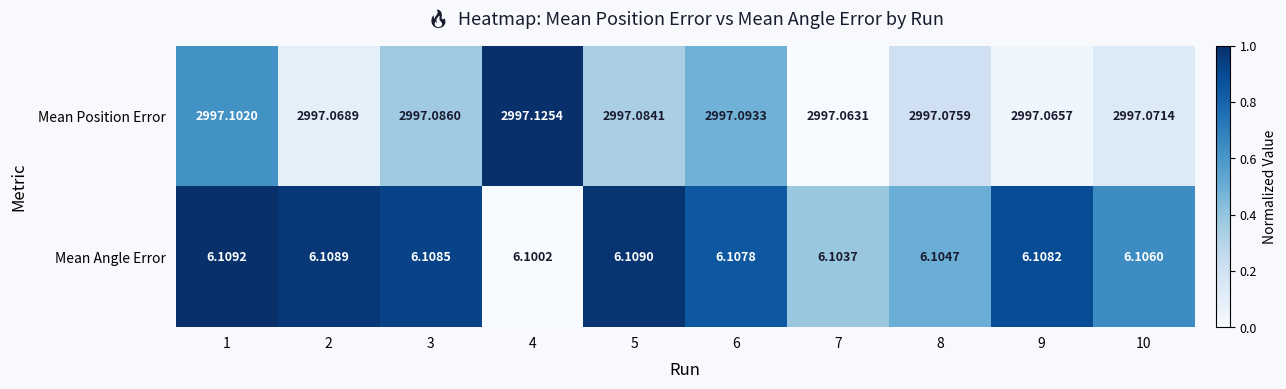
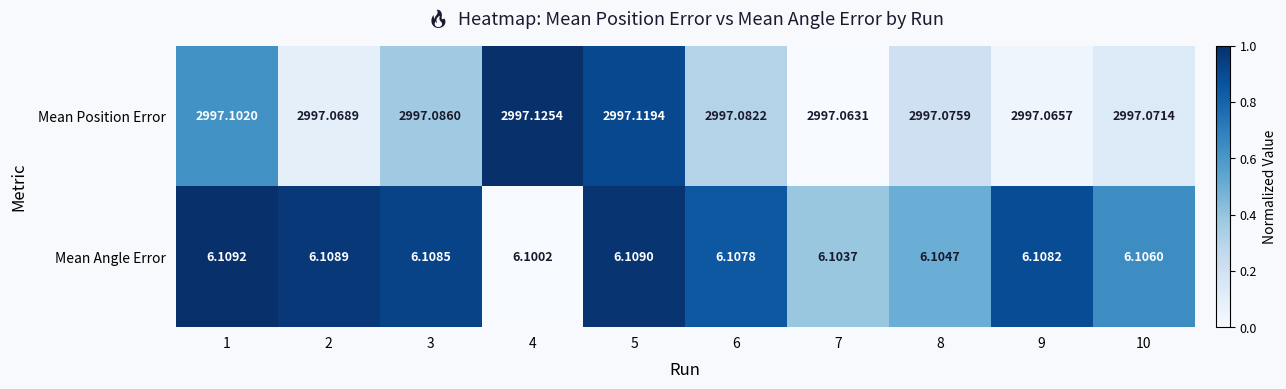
  {
    "Mean Position Error": {
      "1": 2997.1020,
      "2": 2997.0689,
      "3": 2997.0860,
      "4": 2997.1254,
-     "5": 2997.0841,
-     "6": 2997.0933,
+     "5": 2997.1194,
+     "6": 2997.0822,
      "7": 2997.0631,
      "8": 2997.0759,
      "9": 2997.0657,
      "10": 2997.0714
    },
    "Mean Angle Error": {
      "1": 6.1092,
      "2": 6.1089,
      "3": 6.1085,
      "4": 6.1002,
      "5": 6.1090,
      "6": 6.1078,
      "7": 6.1037,
      "8": 6.1047,
      "9": 6.1082,
      "10": 6.1060
    }
  }
